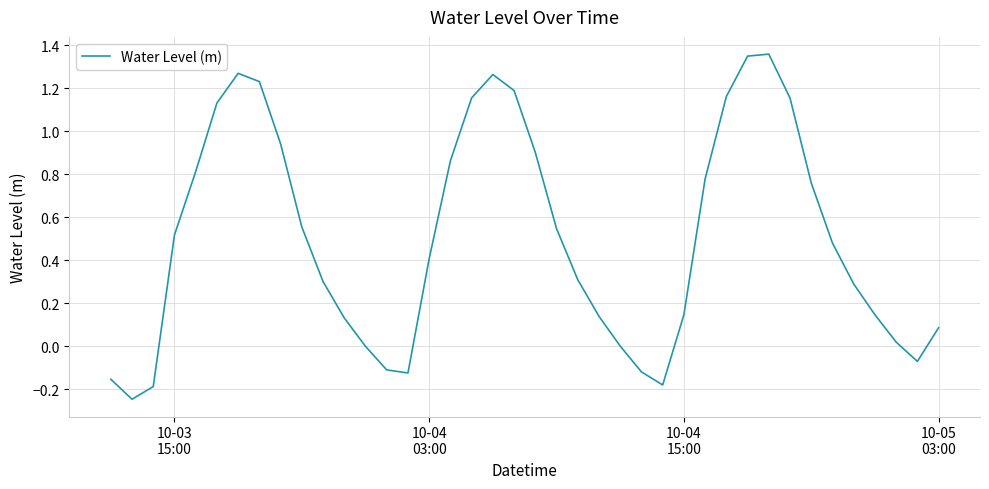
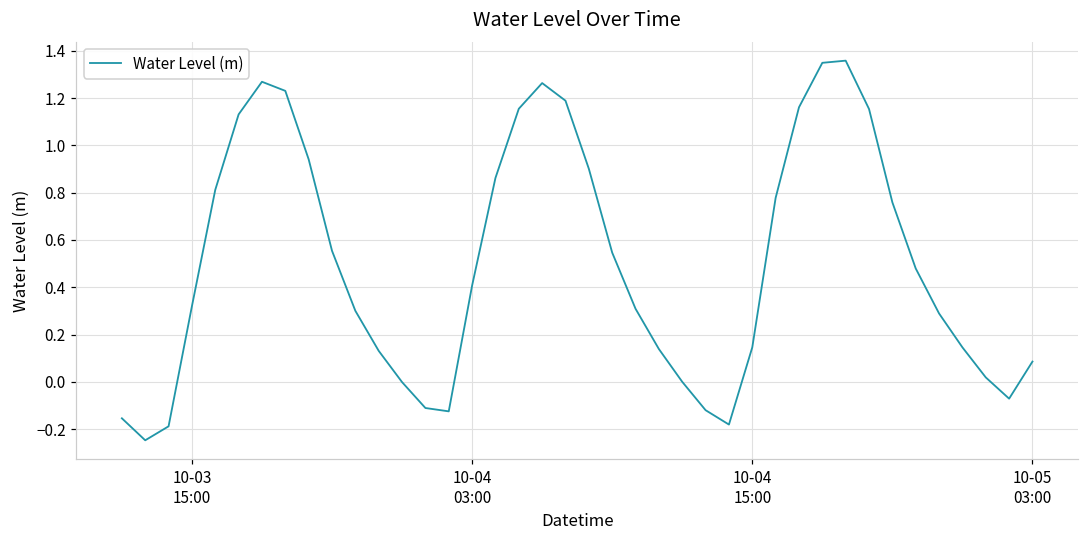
  {
-   "10-03 15:00": 0.52,
+   "10-03 15:00": 0.32,
    "10-04 03:00": 0.41,
    "10-04 15:00": 0.15,
    "10-05 03:00": 0.09
  }
